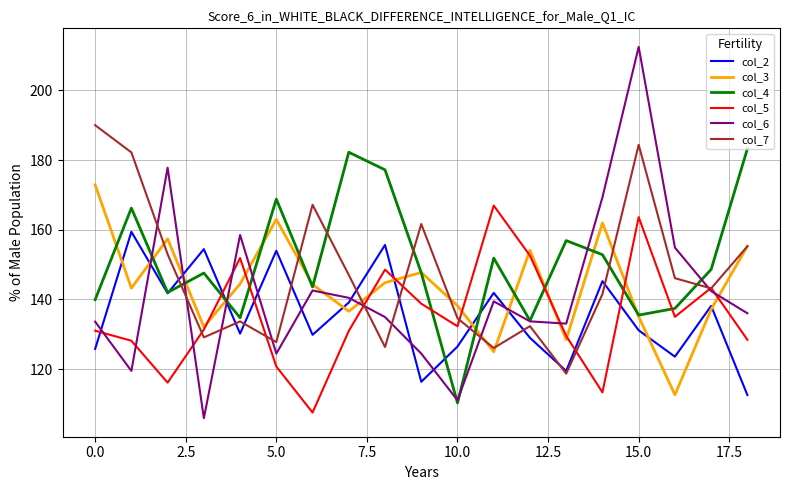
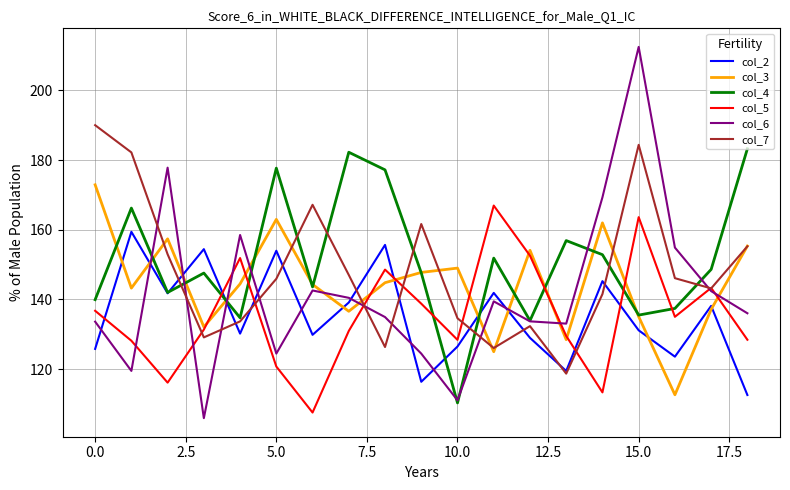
  {
    "col_2": {
      "0.0": 126,
      "5.0": 154,
      "10.0": 126,
      "15.0": 131
    },
    "col_3": {
      "0.0": 173,
      "5.0": 163,
-     "10.0": 138
+     "10.0": 149
    },
    "col_4": {
      "0.0": 140,
-     "5.0": 169,
+     "5.0": 178,
      "10.0": 110
    },
    "col_5": {
-     "0.0": 131,
+     "0.0": 137,
      "5.0": 121,
-     "10.0": 132,
+     "10.0": 128,
      "15.0": 164
    },
    "col_6": {
      "0.0": 134,
      "5.0": 124,
      "10.0": 111,
      "15.0": 212
    },
    "col_7": {
      "0.0": 190,
-     "5.0": 128,
+     "5.0": 146,
      "10.0": 135,
      "15.0": 184
    }
  }
